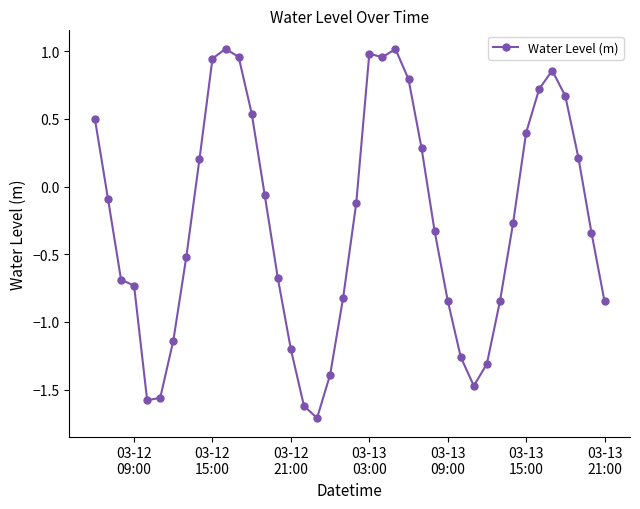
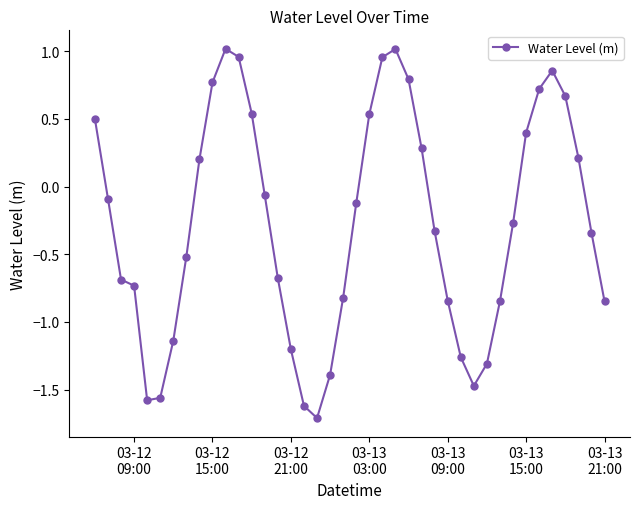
  {
    "03-12 09:00": -0.73,
-   "03-12 15:00": 0.95,
+   "03-12 15:00": 0.77,
    "03-12 21:00": -1.20,
-   "03-13 03:00": 0.98,
+   "03-13 03:00": 0.53,
    "03-13 09:00": -0.84,
    "03-13 15:00": 0.40,
    "03-13 21:00": -0.85
  }
